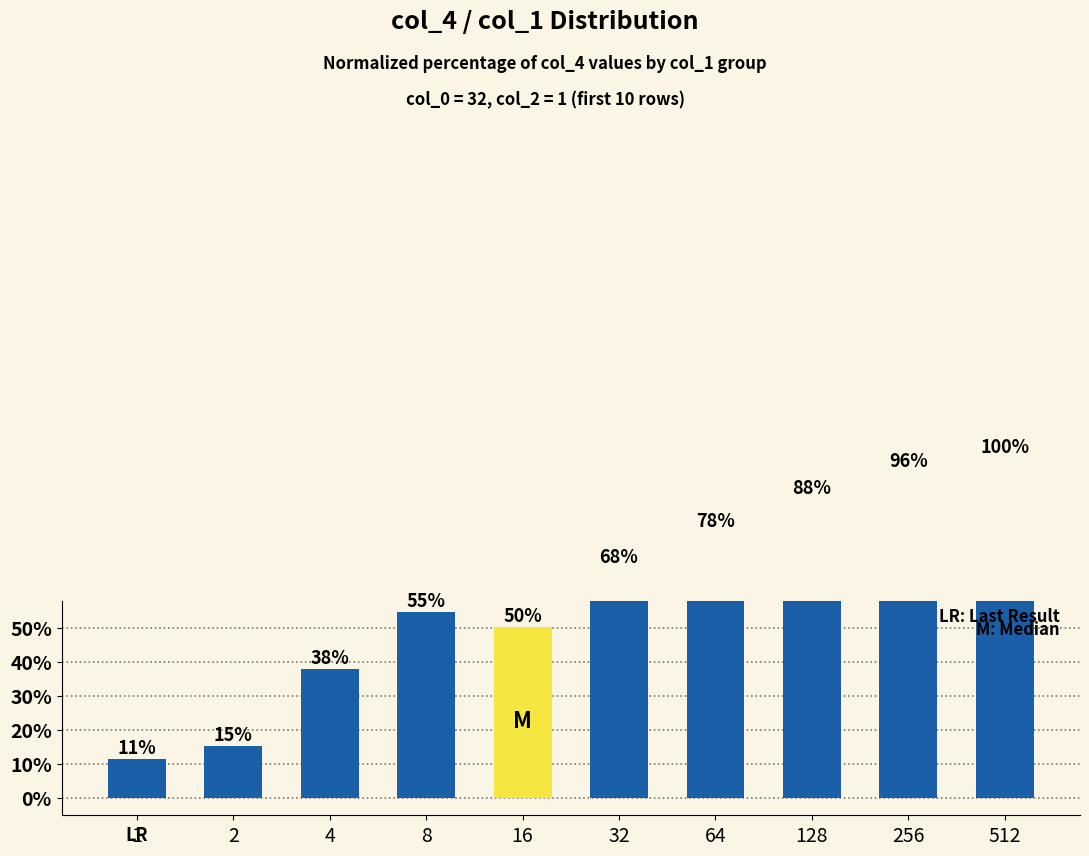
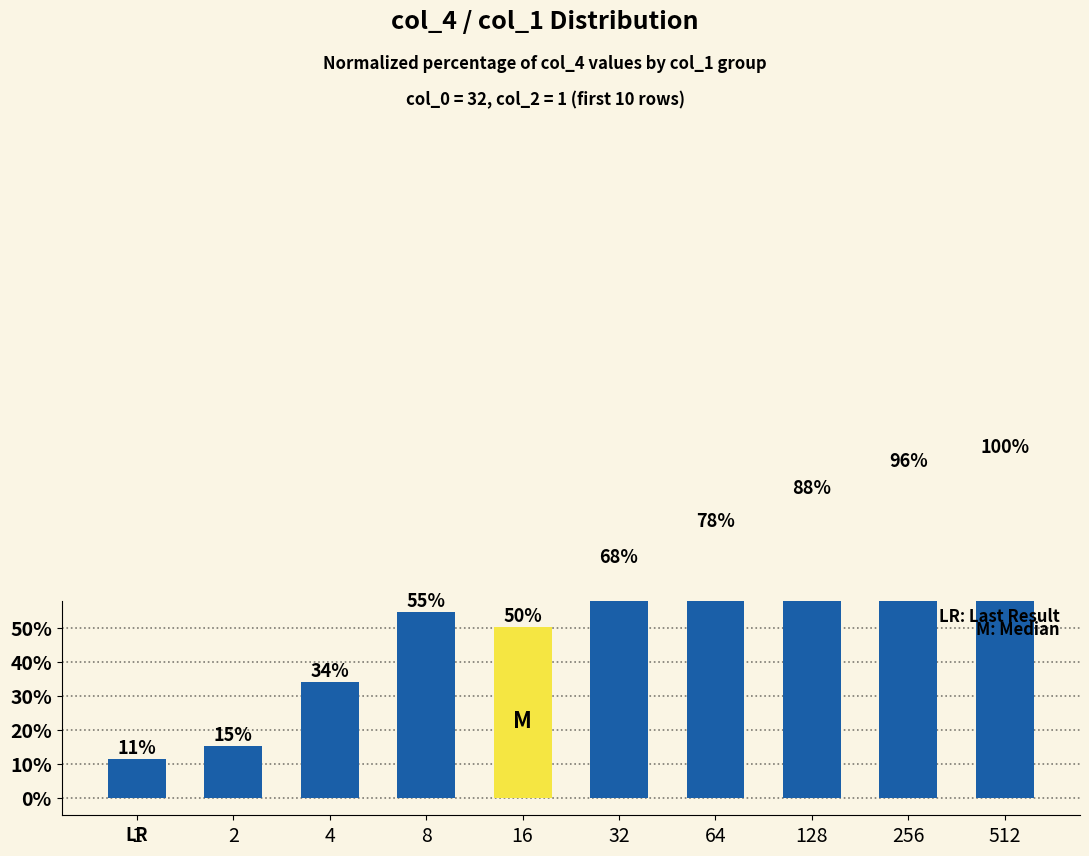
  {
    "1": "11%",
    "2": "15%",
-   "4": "38%",
+   "4": "34%",
    "8": "55%",
    "16": "50%"
  }
